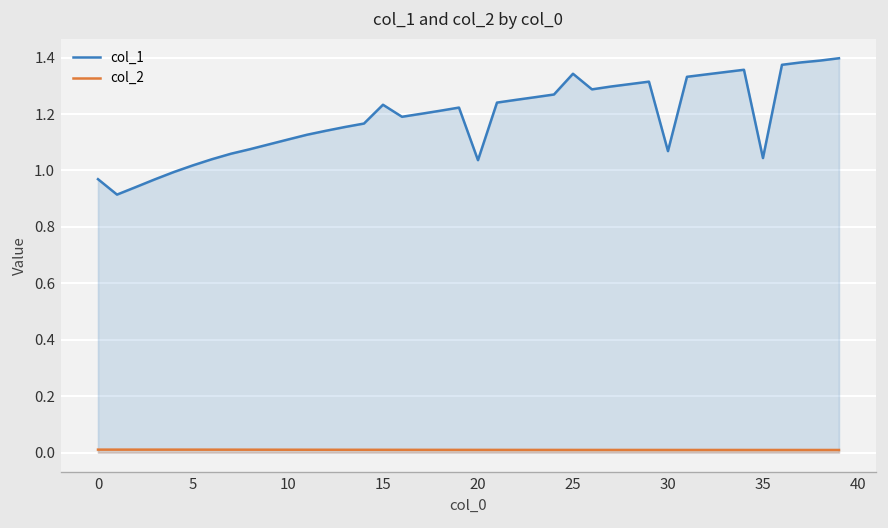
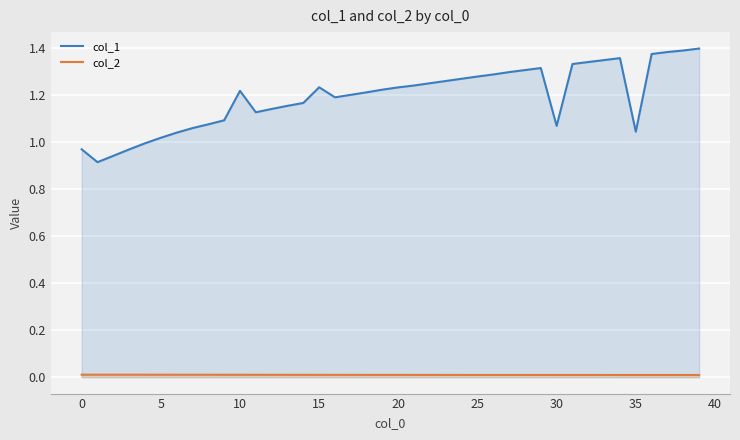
  {
    "col_1": {
      "0": 0.97,
      "5": 1.02,
-     "10": 1.11,
+     "10": 1.22,
      "15": 1.23,
-     "20": 1.04,
-     "25": 1.34,
+     "20": 1.23,
+     "25": 1.28,
      "30": 1.07,
      "35": 1.04
    },
    "col_2": {
      "0": 0.01,
      "5": 0.01,
      "10": 0.01,
      "15": 0.01,
      "20": 0.01,
      "25": 0.01,
      "30": 0.01,
      "35": 0.01
    }
  }
